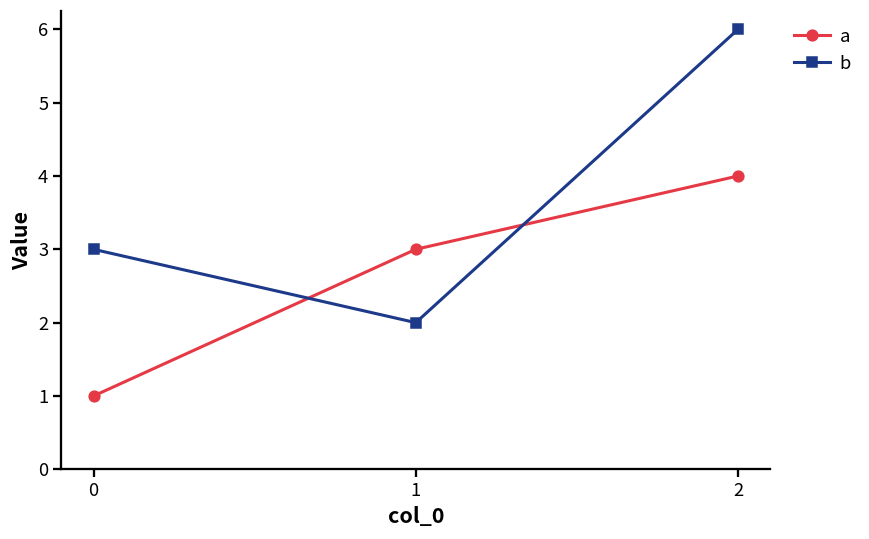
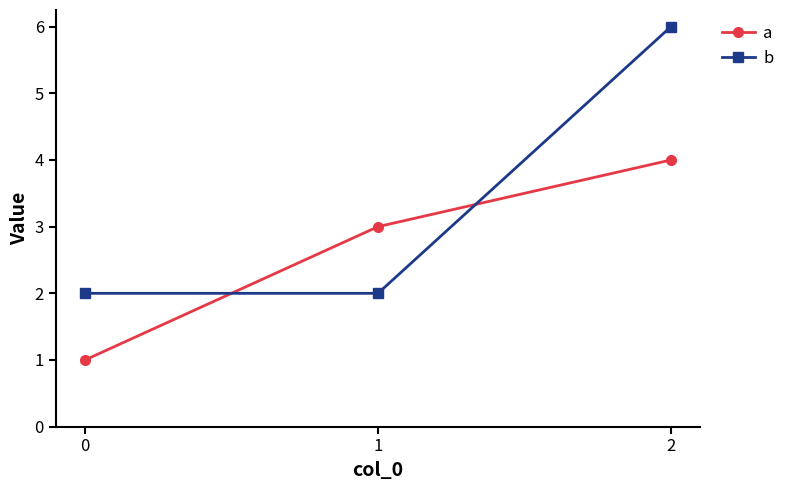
  {
    "a": {
      "0": 1,
      "1": 3,
      "2": 4
    },
    "b": {
-     "0": 3,
+     "0": 2,
      "1": 2,
      "2": 6
    }
  }
